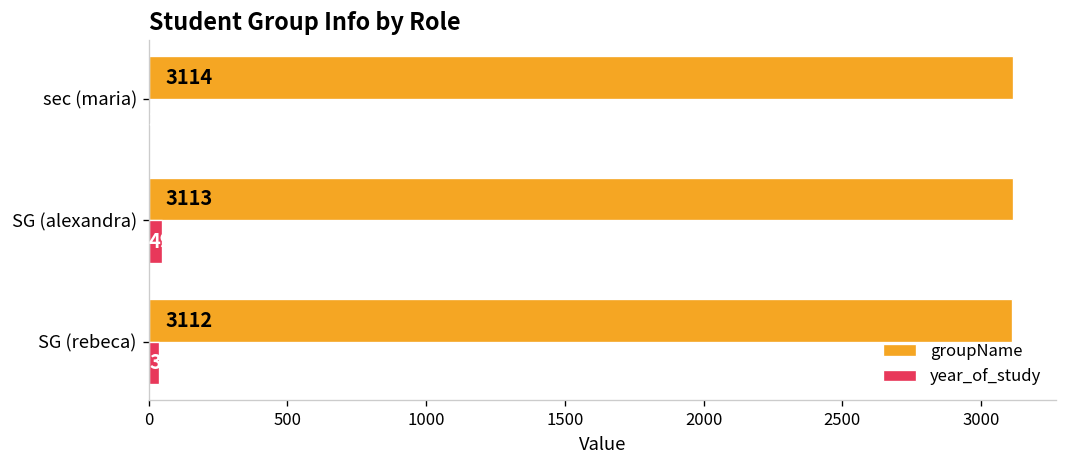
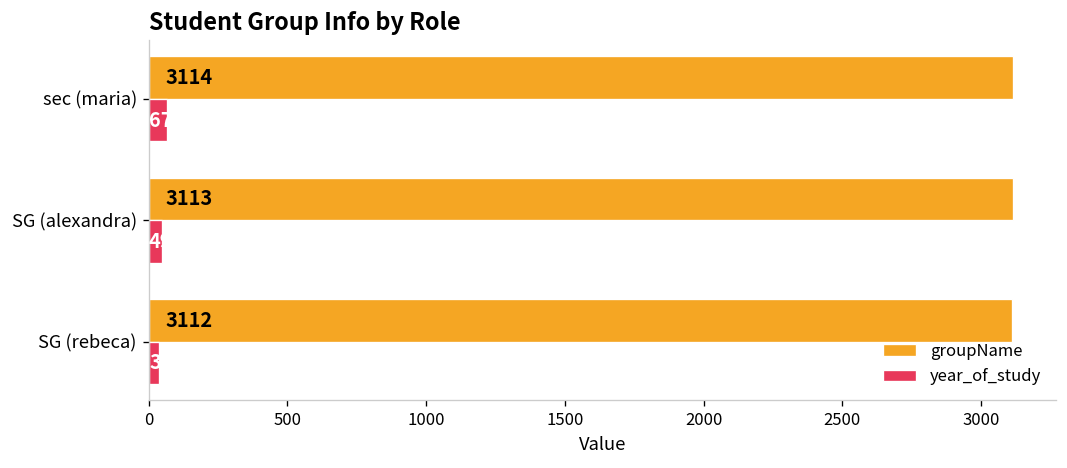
  {
    "groupName": {
      "sec (maria)": 3114,
      "SG (alexandra)": 3113,
      "SG (rebeca)": 3112
    },
    "year_of_study": {
-     "sec (maria)": 0,
+     "sec (maria)": 70,
      "SG (alexandra)": 50,
      "SG (rebeca)": 40
    }
  }
